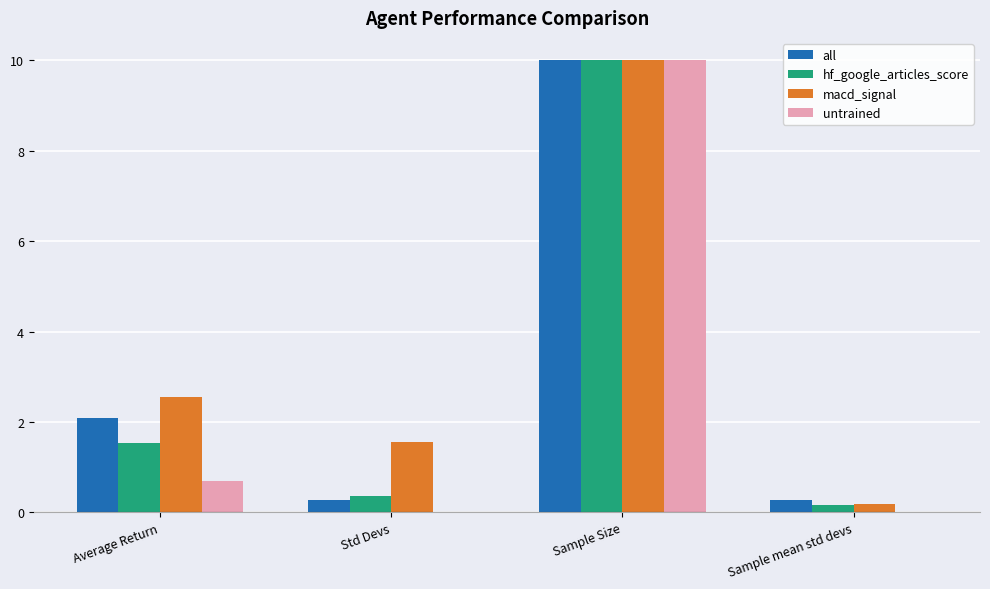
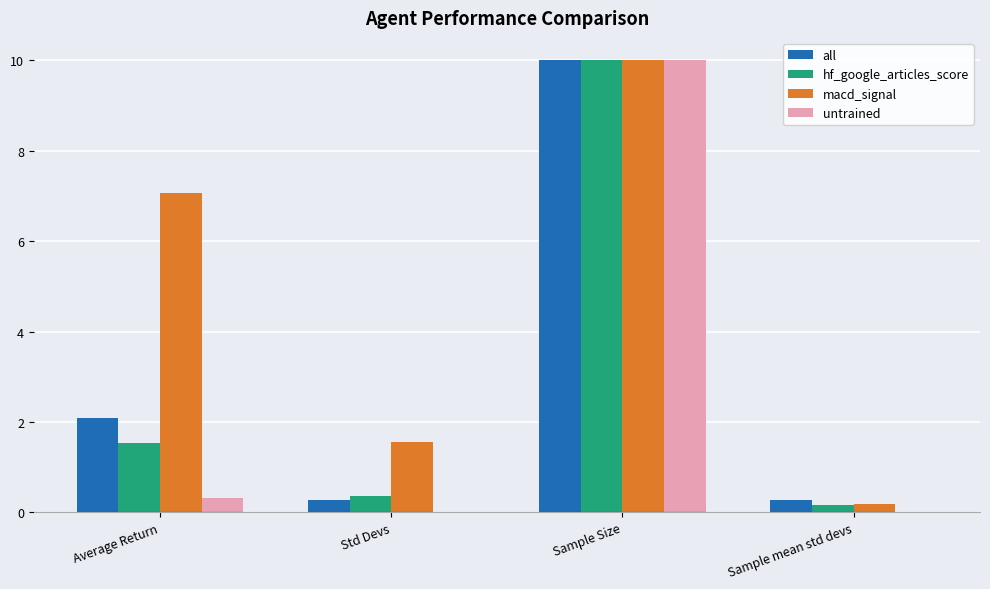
  {
    "all": {
      "Average Return": 2.1,
      "Std Devs": 0.3,
      "Sample Size": 10.0,
      "Sample mean std devs": 0.3
    },
    "hf_google_articles_score": {
      "Average Return": 1.5,
      "Std Devs": 0.4,
      "Sample Size": 10.0,
      "Sample mean std devs": 0.2
    },
    "macd_signal": {
-     "Average Return": 2.5,
+     "Average Return": 7.1,
      "Std Devs": 1.6,
      "Sample Size": 10.0,
      "Sample mean std devs": 0.2
    },
    "untrained": {
-     "Average Return": 0.7,
+     "Average Return": 0.3,
      "Sample Size": 10.0
    }
  }
